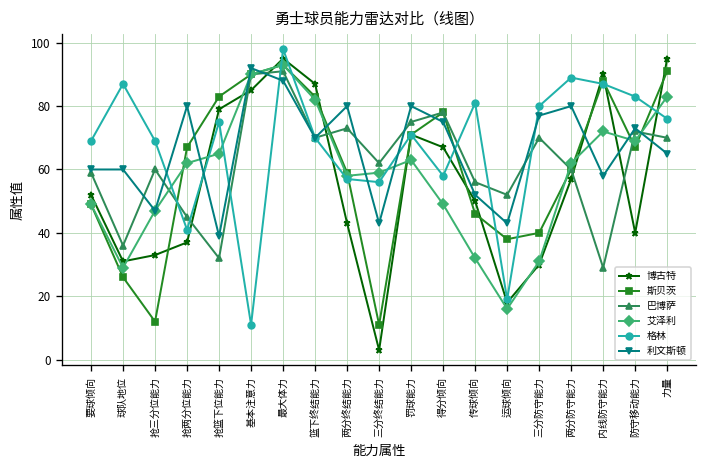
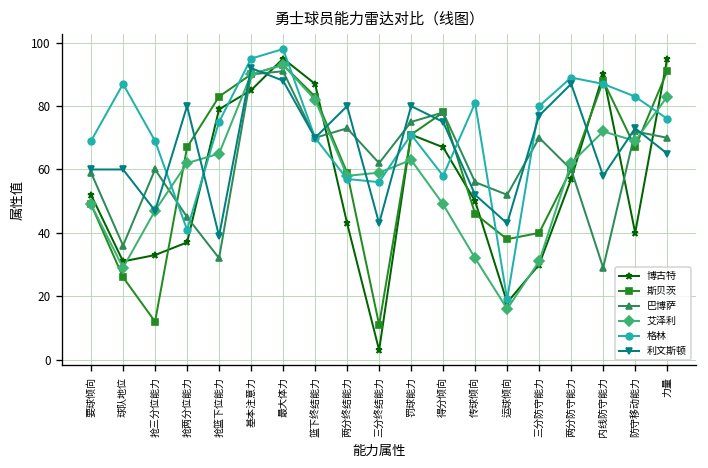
  {
    "博古特": {
      "要球倾向": 52,
      "球队地位": 31,
      "抢三分位能力": 33,
      "抢两分位能力": 37,
      "抢篮下位能力": 79,
      "基本注意力": 85,
      "最大体力": 95,
      "篮下终结能力": 87,
      "两分终结能力": 43,
      "三分终结能力": 3,
      "得分倾向": 67,
      "传球倾向": 50,
      "运球倾向": 18,
      "三分防守能力": 30,
      "两分防守能力": 57,
      "内线防守能力": 90,
      "防守移动能力": 40,
      "力量": 95
    },
    "格林": {
      "要球倾向": 69,
      "球队地位": 87,
      "抢三分位能力": 69,
      "抢两分位能力": 41,
      "抢篮下位能力": 75,
-     "基本注意力": 11,
+     "基本注意力": 95,
      "最大体力": 98,
      "两分终结能力": 57,
      "三分终结能力": 56,
      "得分倾向": 58,
      "传球倾向": 81,
      "运球倾向": 19,
      "三分防守能力": 80,
      "两分防守能力": 89,
      "内线防守能力": 87,
      "防守移动能力": 83,
      "力量": 76
    },
    "利文斯顿": {
      "要球倾向": 60,
      "球队地位": 60,
      "抢两分位能力": 80,
      "抢篮下位能力": 39,
      "基本注意力": 92,
      "最大体力": 88,
      "两分终结能力": 80,
      "三分终结能力": 43,
      "罚球能力": 80,
      "得分倾向": 75,
      "传球倾向": 52,
      "运球倾向": 43,
      "三分防守能力": 77,
-     "两分防守能力": 80,
+     "两分防守能力": 87,
      "内线防守能力": 58,
      "防守移动能力": 73,
      "力量": 65
    }
  }
